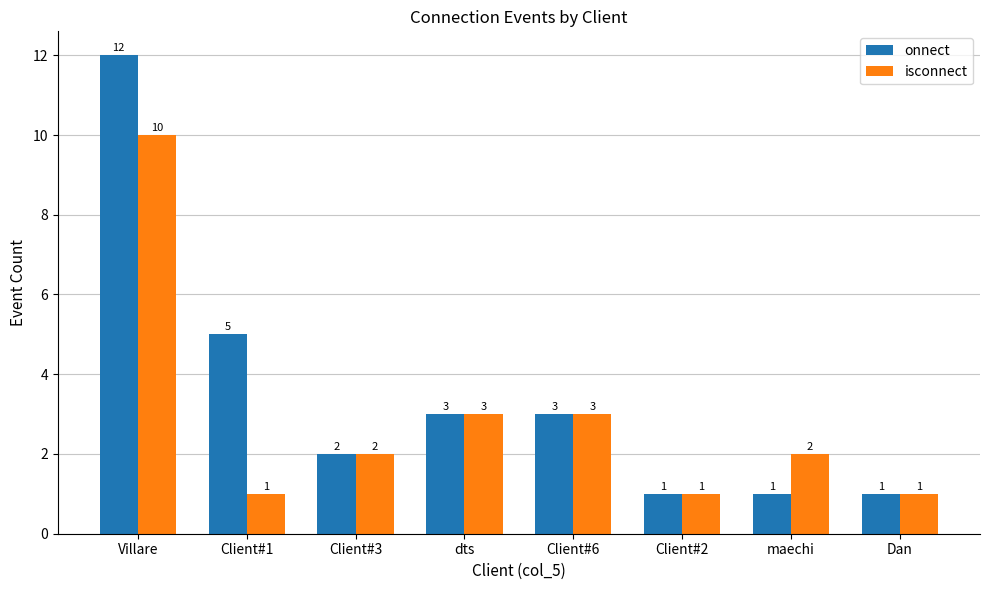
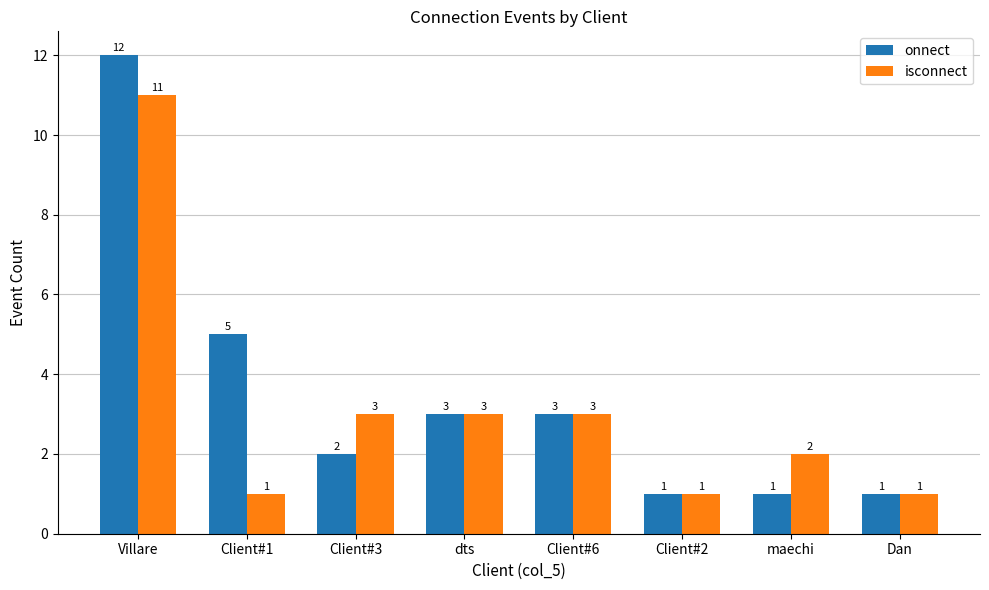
  {
    "onnect": {
      "Villare": 12,
      "Client#1": 5,
      "Client#3": 2,
      "dts": 3,
      "Client#6": 3,
      "Client#2": 1,
      "maechi": 1,
      "Dan": 1
    },
    "isconnect": {
-     "Villare": 10,
+     "Villare": 11,
      "Client#1": 1,
-     "Client#3": 2,
+     "Client#3": 3,
      "dts": 3,
      "Client#6": 3,
      "Client#2": 1,
      "maechi": 2,
      "Dan": 1
    }
  }
